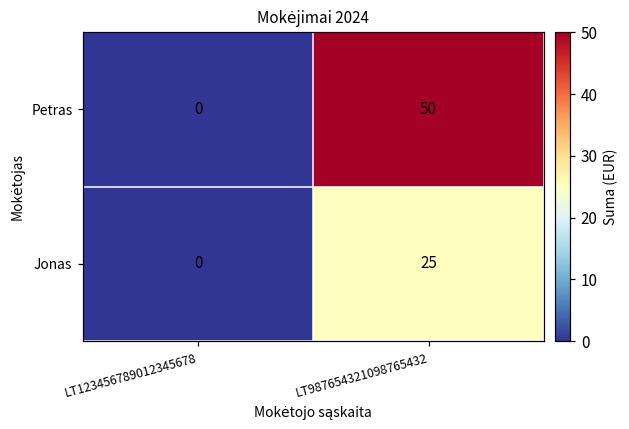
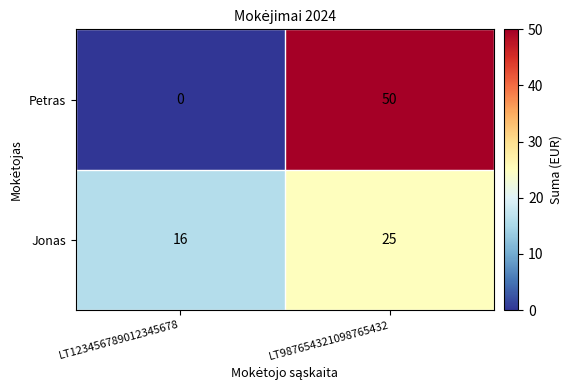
  {
    "Petras": {
      "LT123456789012345678": 0,
      "LT987654321098765432": 50
    },
    "Jonas": {
-     "LT123456789012345678": 0,
+     "LT123456789012345678": 16,
      "LT987654321098765432": 25
    }
  }
